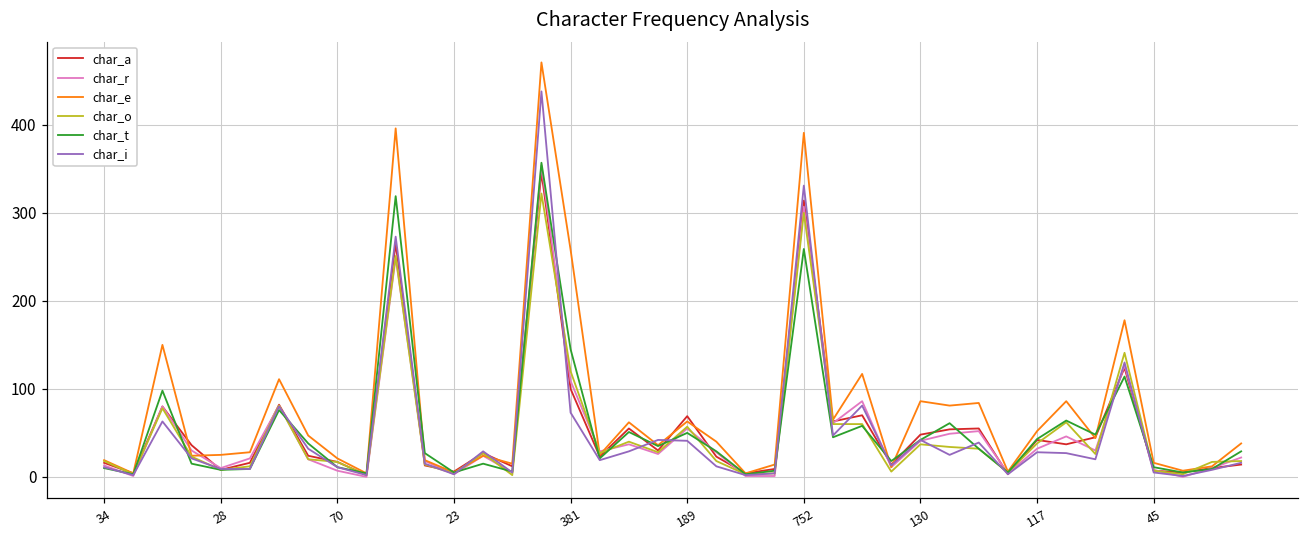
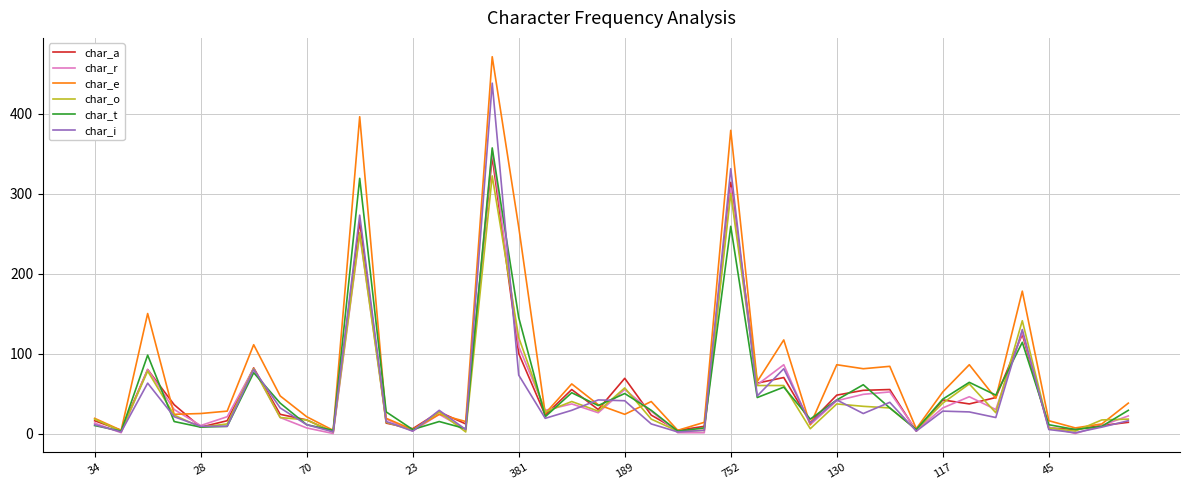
  {
    "char_a": {
      "381": 100,
      "189": 70,
      "752": 310,
      "130": 50
    },
    "char_r": {
      "70": 10,
      "381": 110,
      "752": 310,
      "117": 30
    },
    "char_e": {
      "28": 30,
      "70": 20,
      "381": 260,
-     "189": 60,
-     "752": 390,
+     "189": 20,
+     "752": 380,
      "130": 90,
      "117": 50,
      "45": 20
    },
    "char_o": {
      "381": 120,
      "752": 300,
      "130": 40,
      "117": 40
    },
    "char_t": {
      "381": 150,
      "189": 50,
      "752": 260
    },
    "char_i": {
      "381": 70,
      "189": 40,
      "752": 330,
      "117": 30
    }
  }
